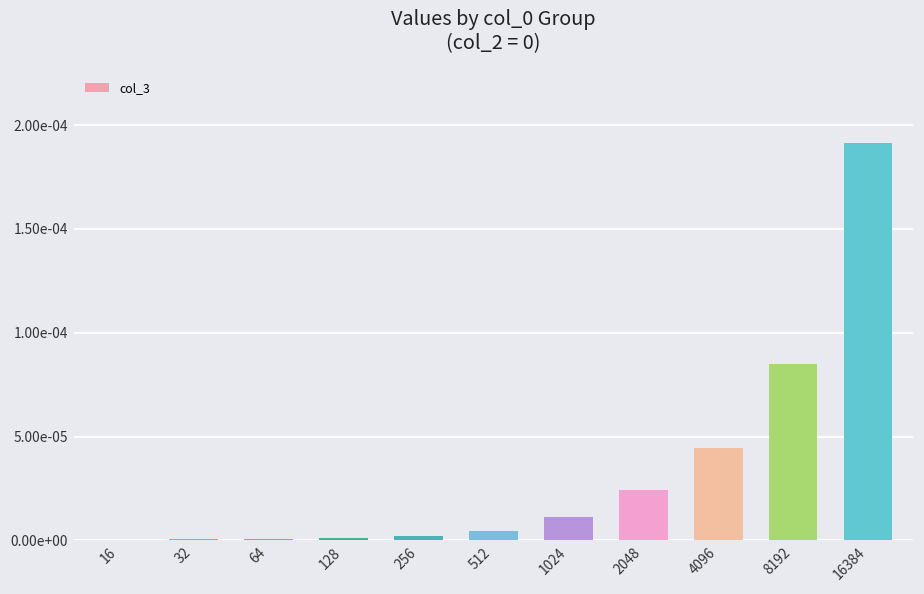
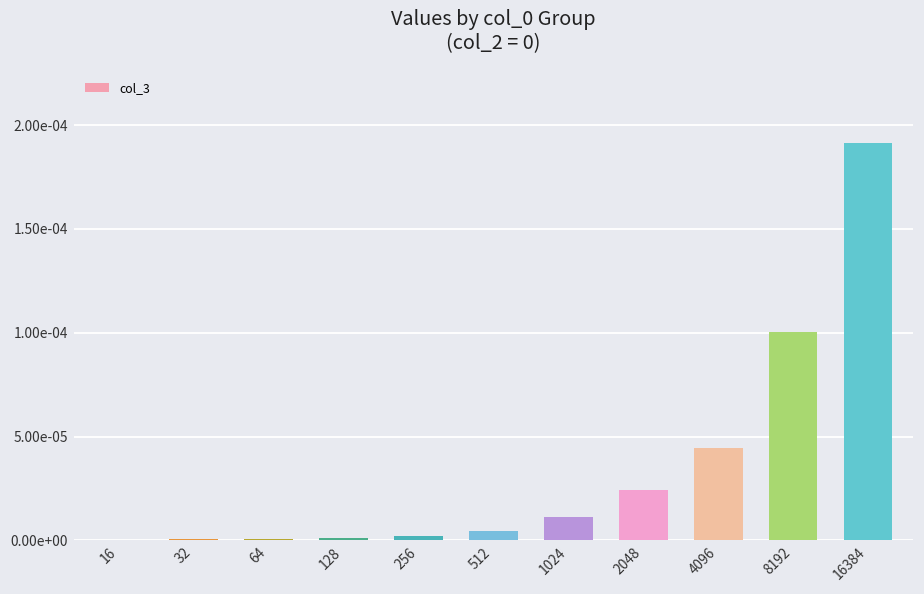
  {
    "256": 0.000002,
    "512": 0.000005,
    "1024": 0.000011,
    "2048": 0.000024,
    "4096": 0.000044,
-   "8192": 0.000085,
+   "8192": 0.000101,
    "16384": 0.000192
  }
